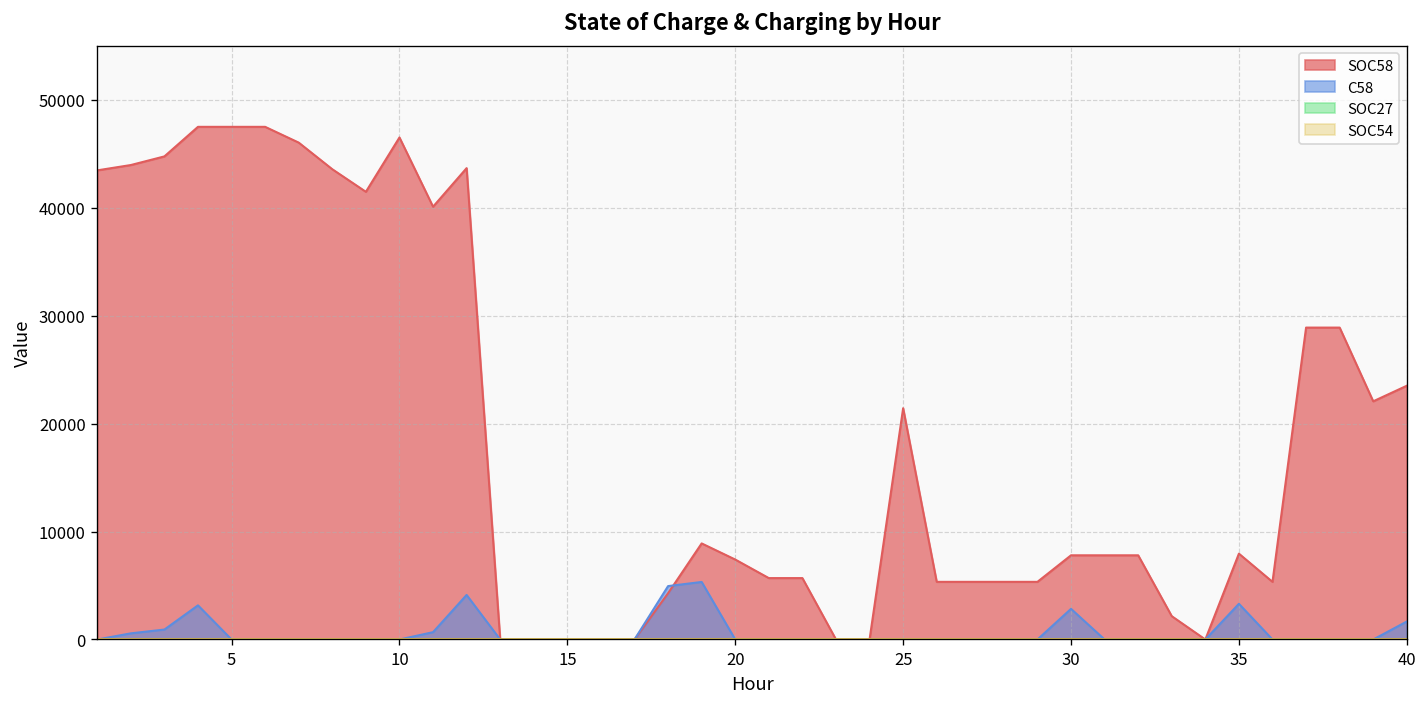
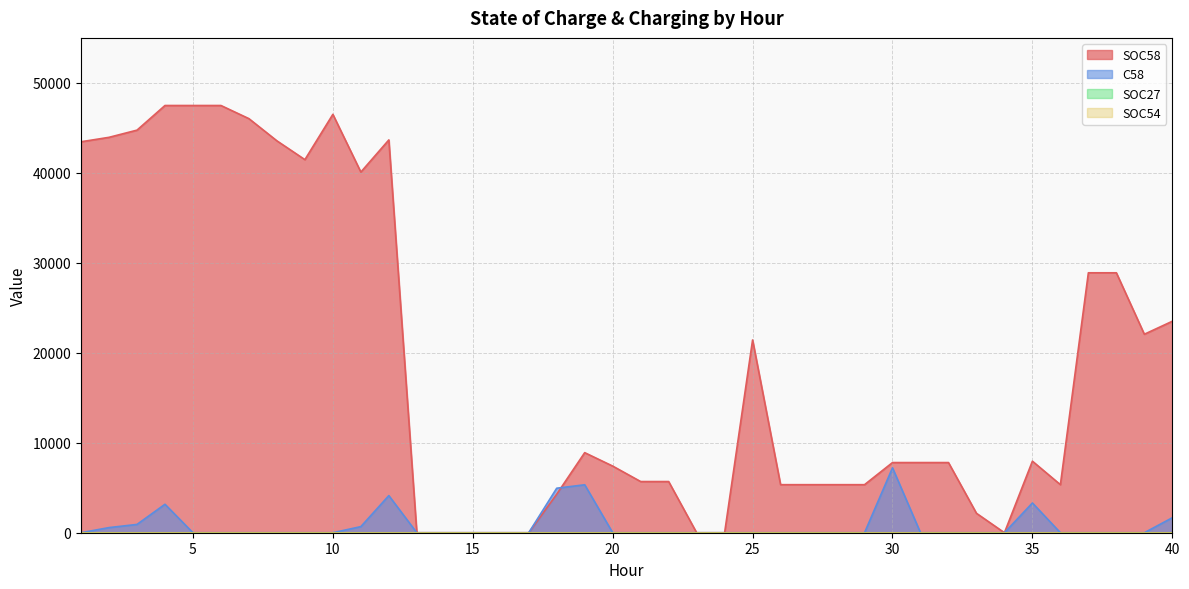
  {
    "SOC58": {
      "5": 47000,
      "10": 47000,
      "20": 7000,
      "25": 21000,
      "30": 8000,
      "35": 8000,
      "40": 24000
    },
    "C58": {
-     "30": 3000,
+     "30": 7000,
      "35": 3000,
      "40": 2000
    },
    "SOC54": {
      "30": 0,
      "35": 0,
      "40": 0
    }
  }
